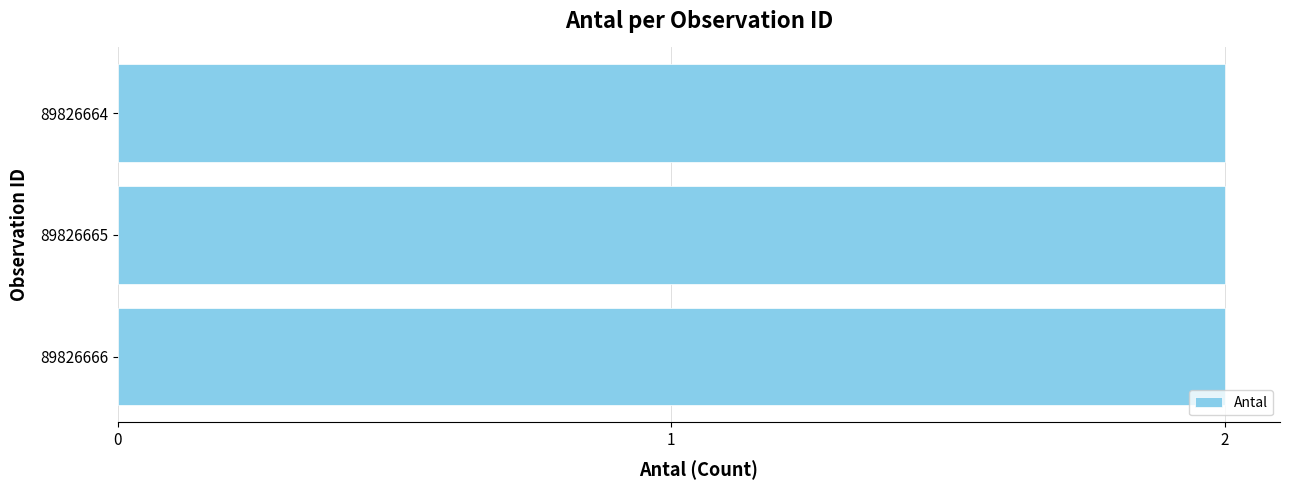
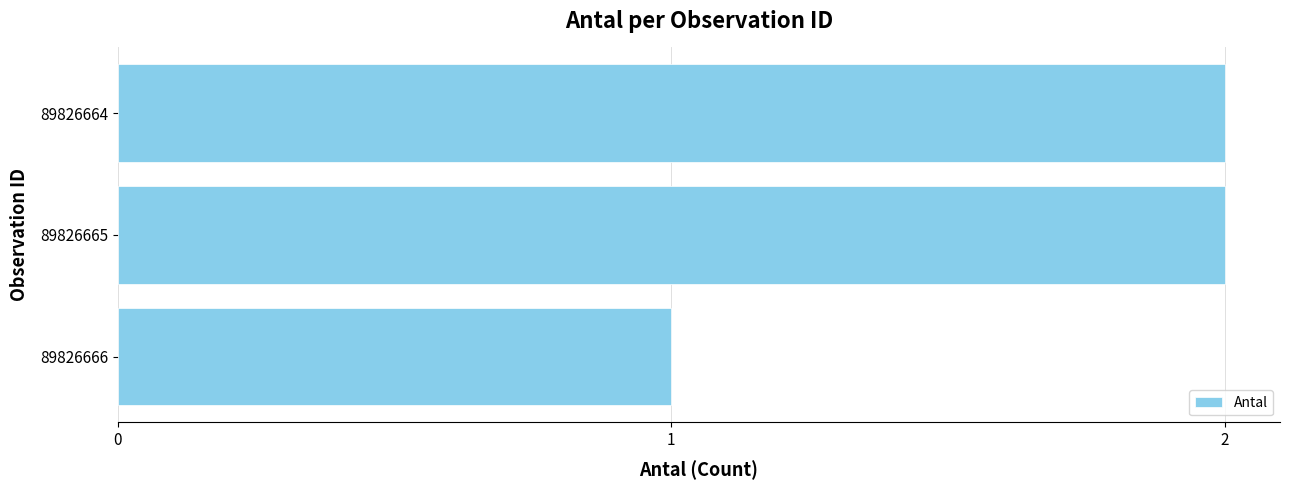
  {
    "89826664": 2,
    "89826665": 2,
-   "89826666": 2
+   "89826666": 1
  }
